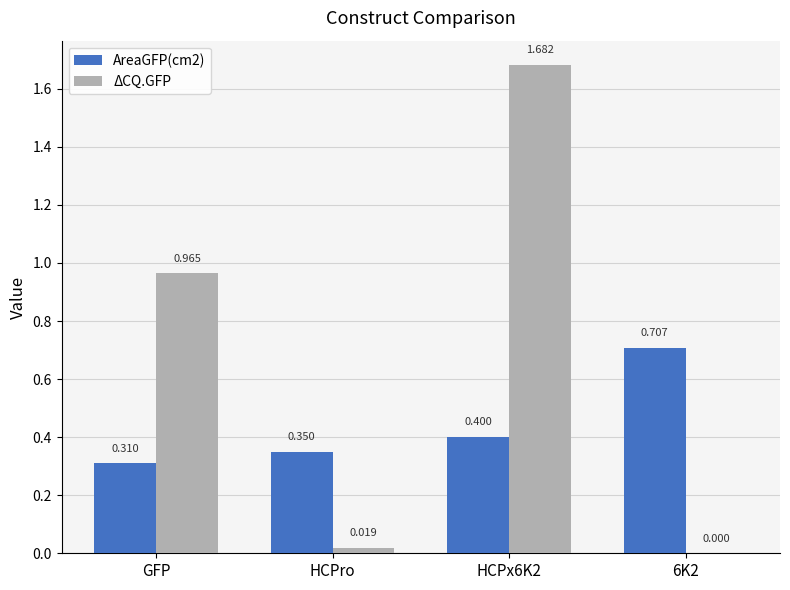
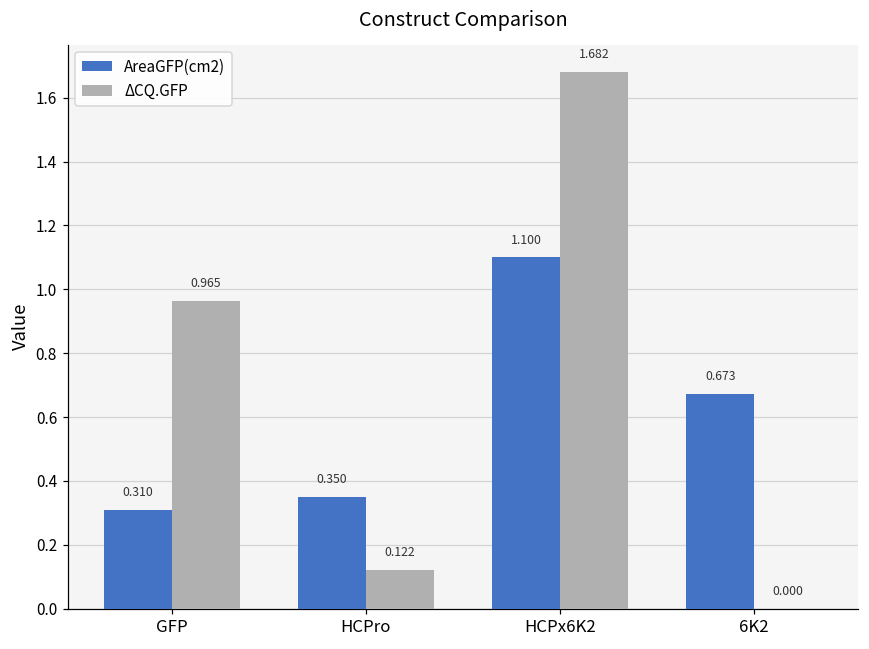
  {
    "AreaGFP(cm2)": {
      "GFP": 0.310,
      "HCPro": 0.350,
-     "HCPx6K2": 0.400,
-     "6K2": 0.707
+     "HCPx6K2": 1.100,
+     "6K2": 0.673
    },
    "ΔCQ.GFP": {
      "GFP": 0.965,
-     "HCPro": 0.019,
+     "HCPro": 0.122,
      "HCPx6K2": 1.682,
      "6K2": 0.000
    }
  }
